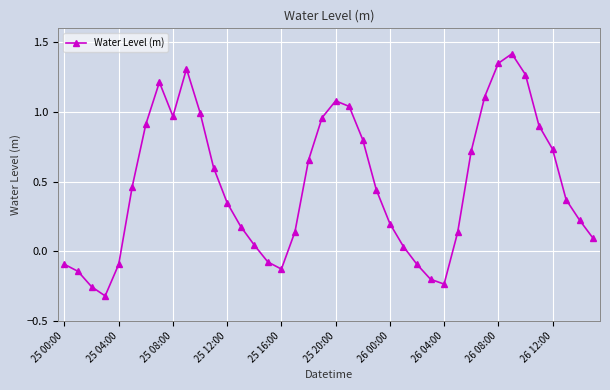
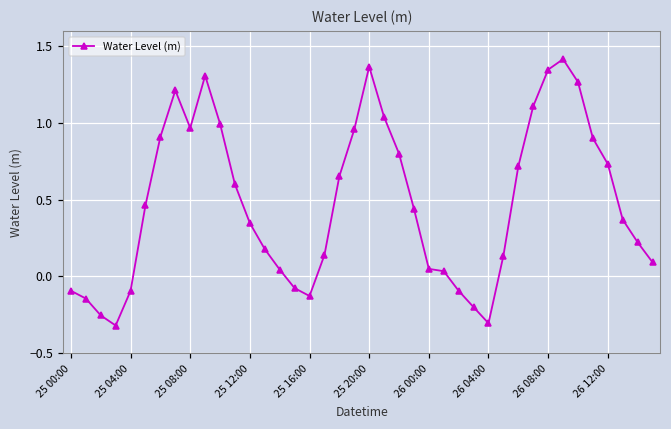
  {
    "25 00:00": -0.09,
    "25 04:00": -0.09,
    "25 08:00": 0.97,
    "25 12:00": 0.35,
    "25 16:00": -0.13,
-   "25 20:00": 1.08,
-   "26 00:00": 0.20,
-   "26 04:00": -0.24,
+   "25 20:00": 1.37,
+   "26 00:00": 0.05,
+   "26 04:00": -0.31,
    "26 08:00": 1.35,
    "26 12:00": 0.73
  }
